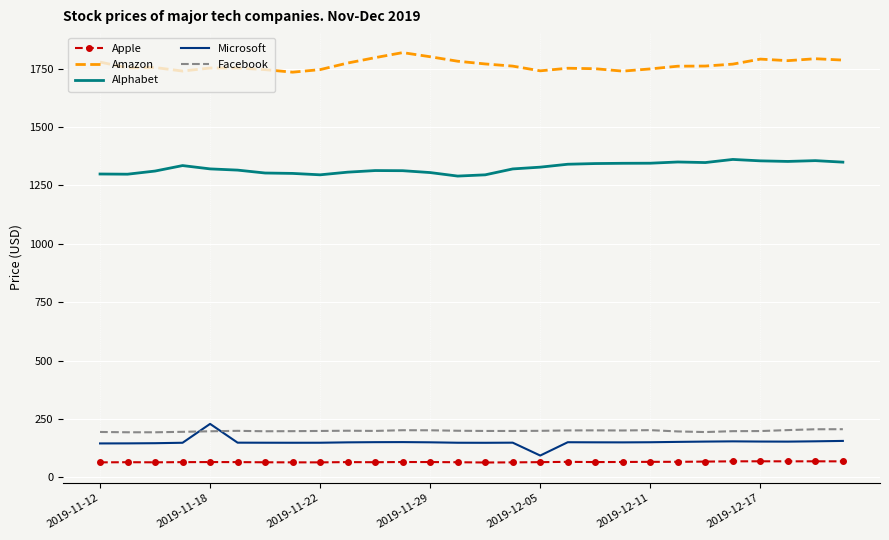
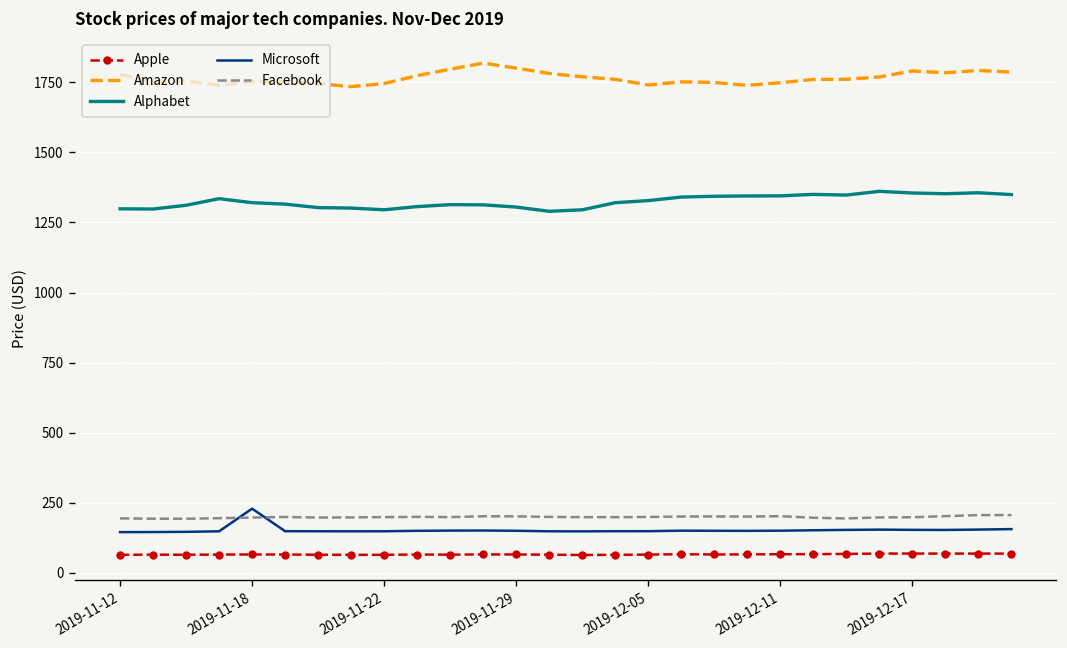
  {
    "Apple": {
      "2019-11-12": 60,
      "2019-11-18": 70,
      "2019-11-22": 60,
      "2019-11-29": 70,
      "2019-12-05": 70,
      "2019-12-11": 70,
      "2019-12-17": 70
    },
    "Amazon": {
      "2019-11-22": 1750,
      "2019-11-29": 1800,
      "2019-12-05": 1740,
      "2019-12-11": 1750,
      "2019-12-17": 1790
    },
    "Alphabet": {
      "2019-11-12": 1300,
      "2019-11-18": 1320,
      "2019-11-22": 1300,
      "2019-11-29": 1300,
      "2019-12-05": 1330,
      "2019-12-11": 1350,
      "2019-12-17": 1360
    },
    "Microsoft": {
      "2019-11-12": 150,
      "2019-11-18": 230,
      "2019-11-22": 150,
      "2019-11-29": 150,
-     "2019-12-05": 90,
+     "2019-12-05": 150,
      "2019-12-11": 150,
      "2019-12-17": 150
    },
    "Facebook": {
      "2019-11-12": 190,
      "2019-11-18": 200,
      "2019-11-22": 200,
      "2019-11-29": 200,
      "2019-12-05": 200,
      "2019-12-11": 200,
      "2019-12-17": 200
    }
  }
